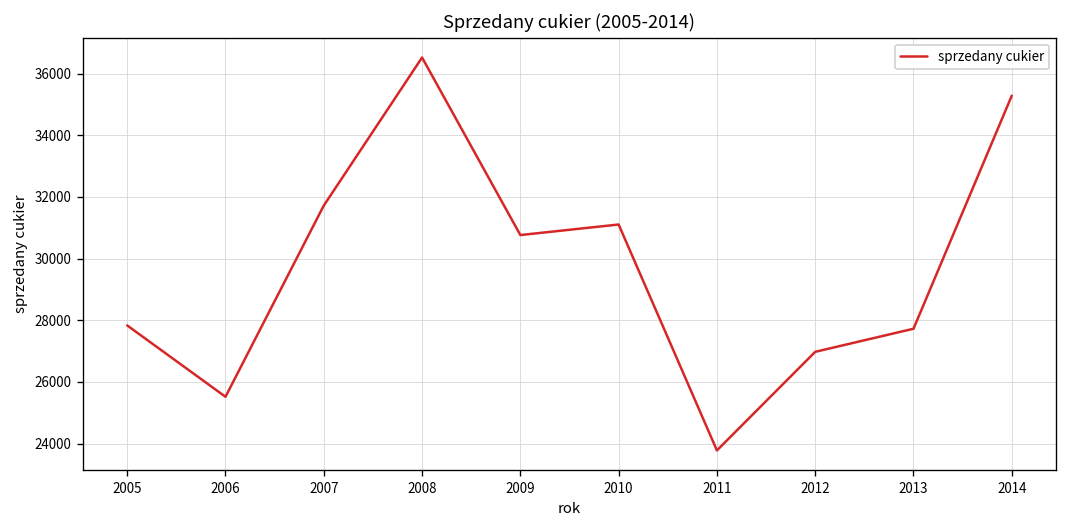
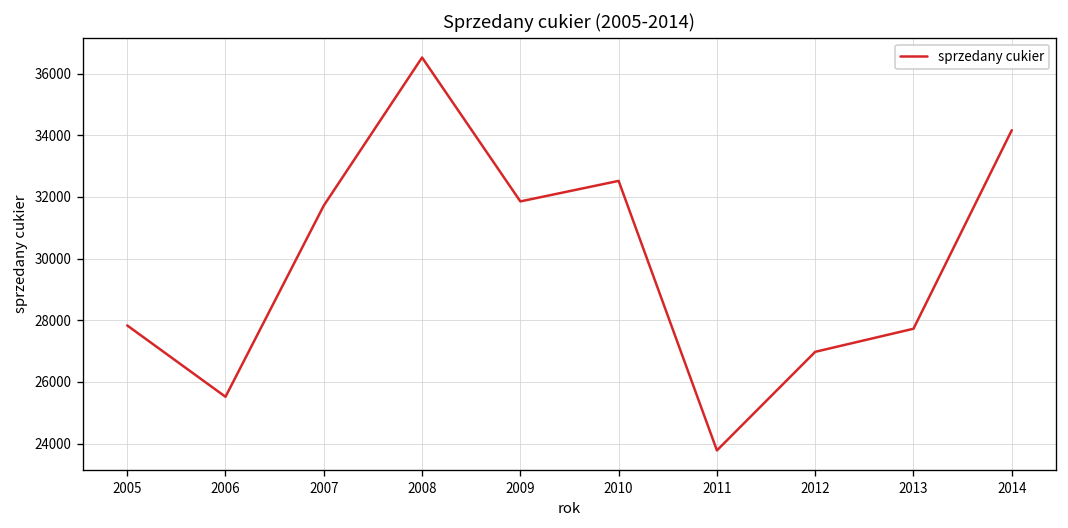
  {
    "2005": 27800,
    "2006": 25500,
    "2007": 31700,
    "2008": 36500,
-   "2009": 30800,
-   "2010": 31100,
+   "2009": 31900,
+   "2010": 32500,
    "2011": 23800,
    "2012": 27000,
    "2013": 27700,
-   "2014": 35300
+   "2014": 34200
  }
